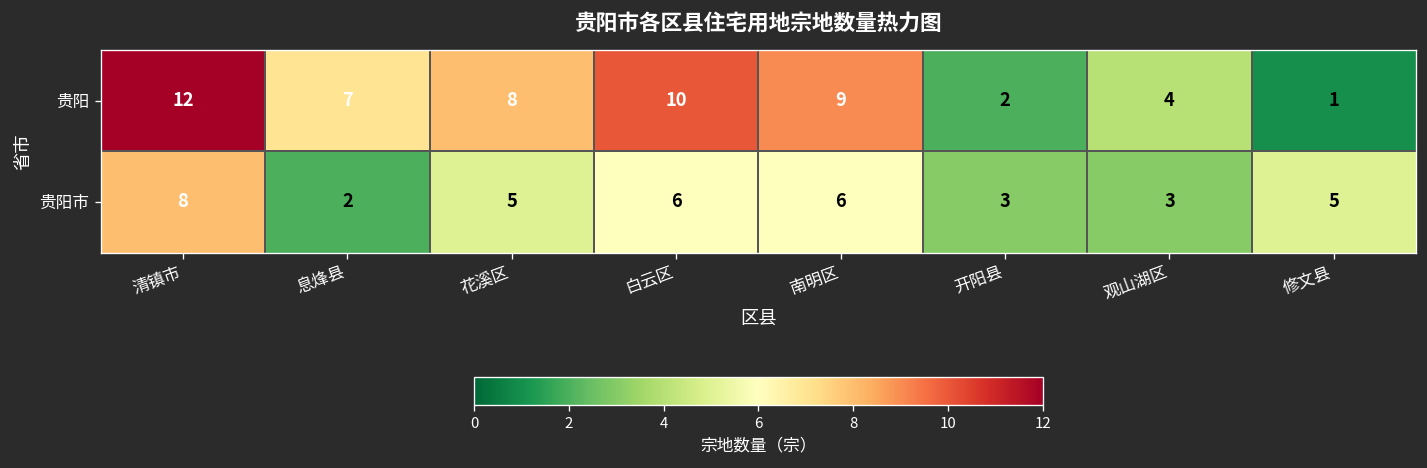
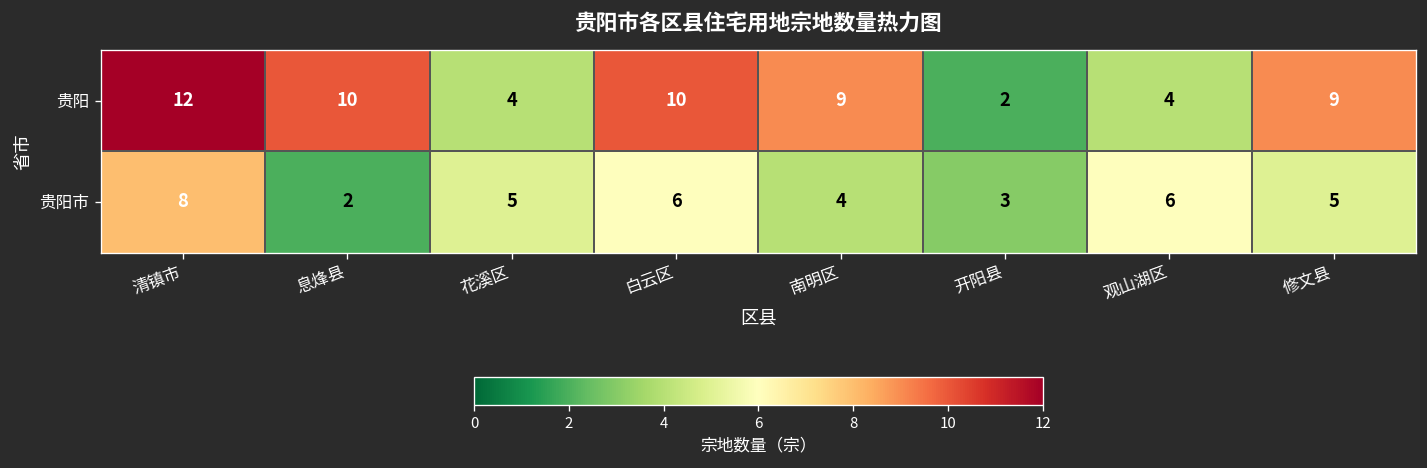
  {
    "贵阳": {
      "清镇市": 12,
-     "息烽县": 7,
-     "花溪区": 8,
+     "息烽县": 10,
+     "花溪区": 4,
      "白云区": 10,
      "南明区": 9,
      "开阳县": 2,
      "观山湖区": 4,
-     "修文县": 1
+     "修文县": 9
    },
    "贵阳市": {
      "清镇市": 8,
      "息烽县": 2,
      "花溪区": 5,
      "白云区": 6,
-     "南明区": 6,
+     "南明区": 4,
      "开阳县": 3,
-     "观山湖区": 3,
+     "观山湖区": 6,
      "修文县": 5
    }
  }
